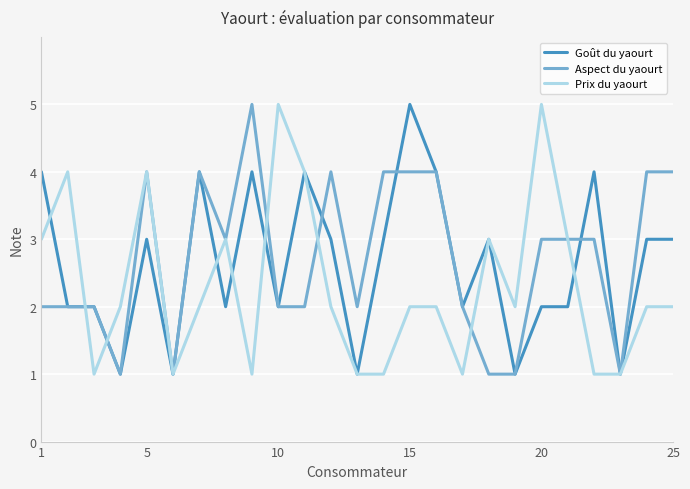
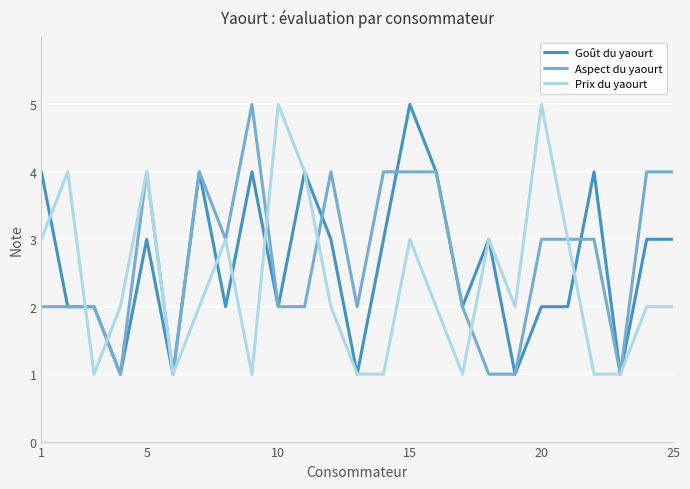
  {
    "Prix du yaourt": {
      "1": 3,
      "10": 5,
-     "15": 2,
+     "15": 3,
      "20": 5,
      "25": 2
    }
  }
